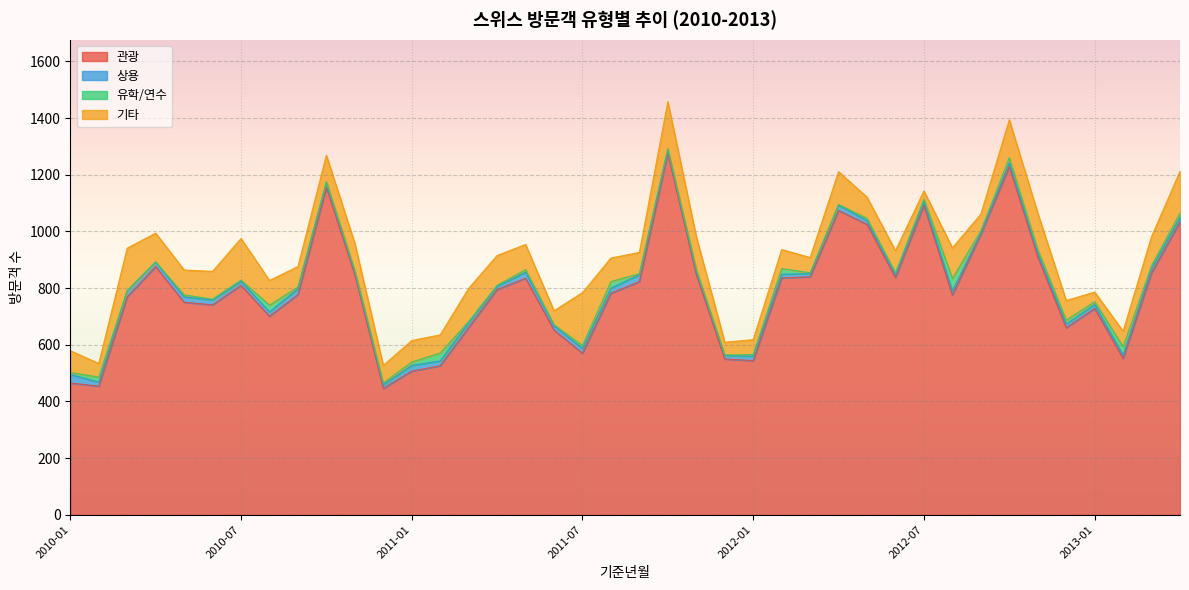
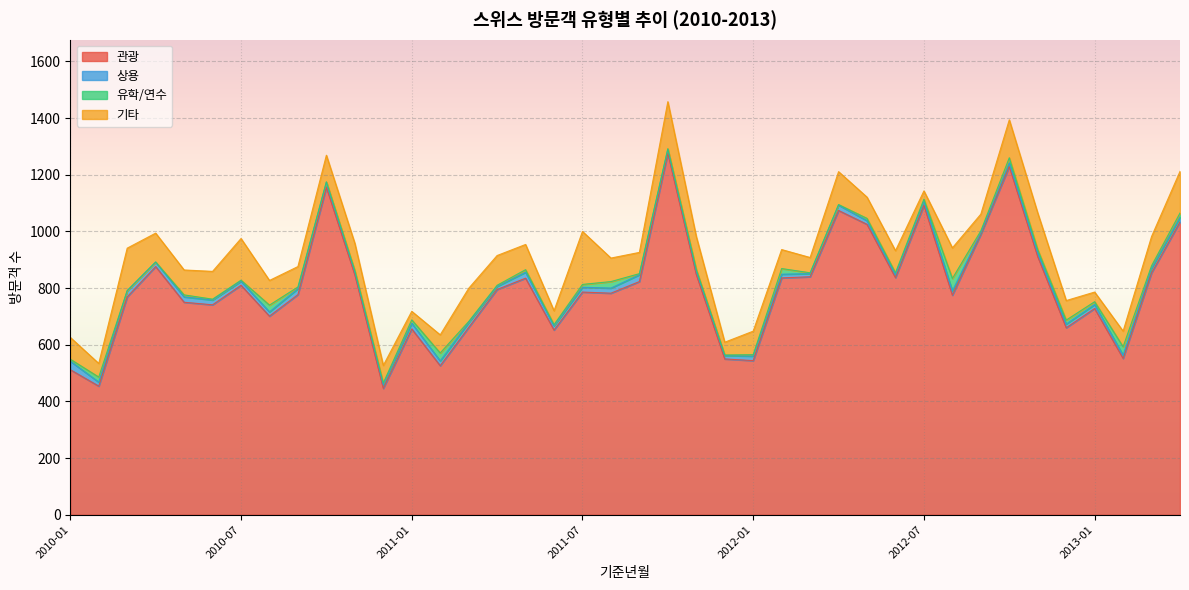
  {
    "관광": {
-     "2010-01": 470,
+     "2010-01": 510,
      "2010-07": 810,
-     "2011-01": 510,
-     "2011-07": 570,
+     "2011-01": 660,
+     "2011-07": 790,
      "2012-01": 540,
      "2012-07": 1090,
      "2013-01": 730
    },
    "상용": {
      "2011-01": 20,
      "2011-07": 20,
      "2013-01": 10
    },
    "유학/연수": {
      "2011-01": 10,
      "2011-07": 10,
      "2013-01": 10
    },
    "기타": {
      "2010-01": 80,
      "2010-07": 150,
-     "2011-01": 80,
+     "2011-01": 30,
      "2011-07": 190,
-     "2012-01": 50,
+     "2012-01": 80,
      "2012-07": 30,
      "2013-01": 30
    }
  }
